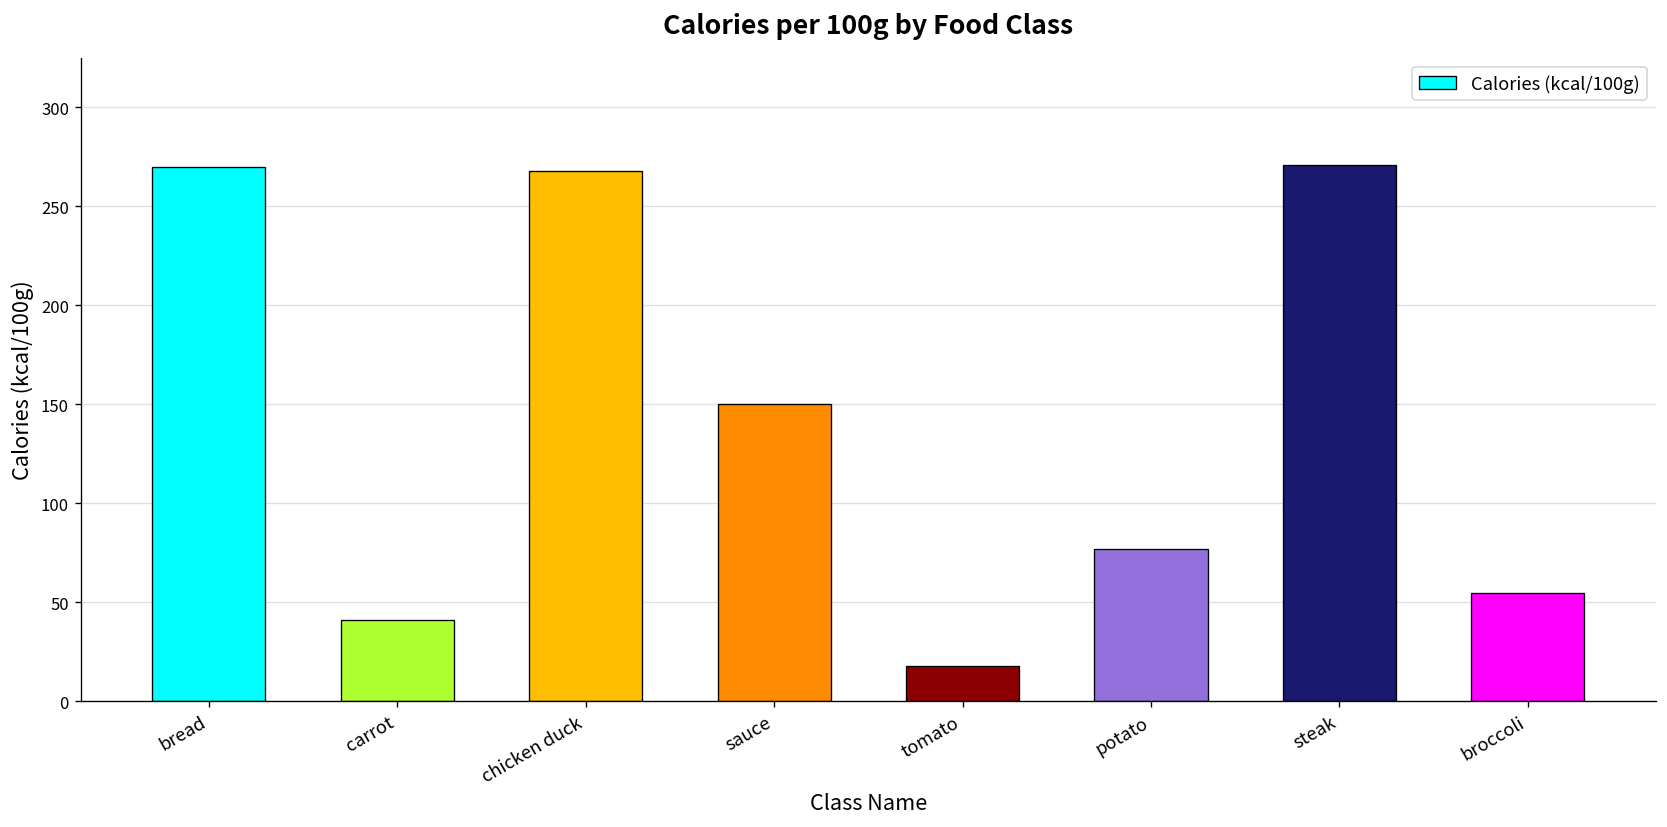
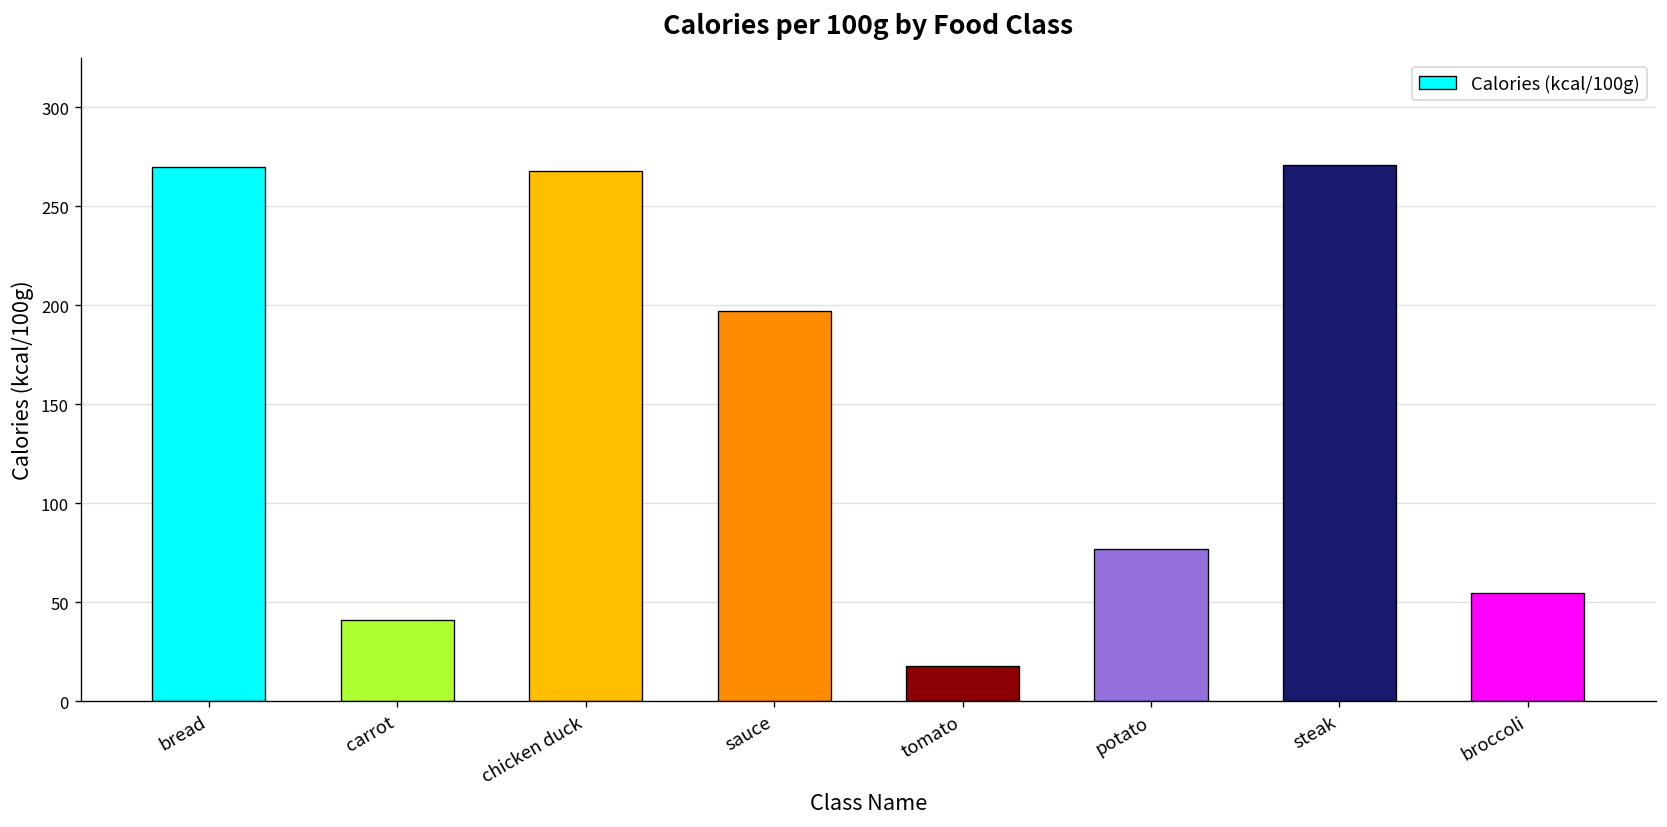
  {
    "bread": 270,
    "carrot": 41,
    "chicken duck": 268,
-   "sauce": 150,
+   "sauce": 197,
    "tomato": 18,
    "potato": 77,
    "steak": 271,
    "broccoli": 55
  }
